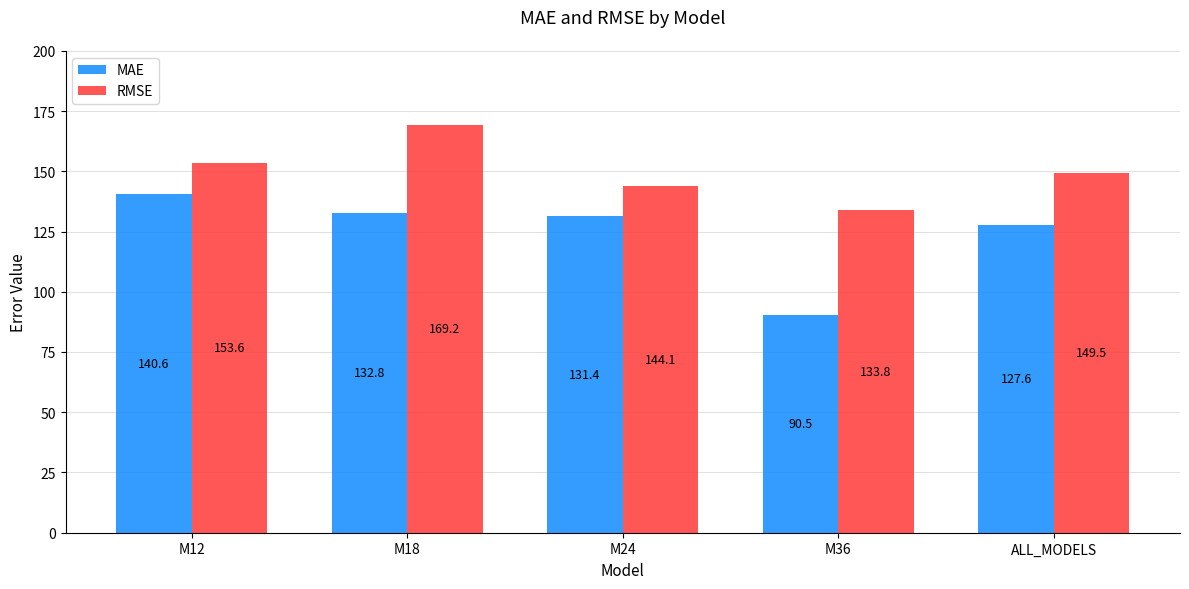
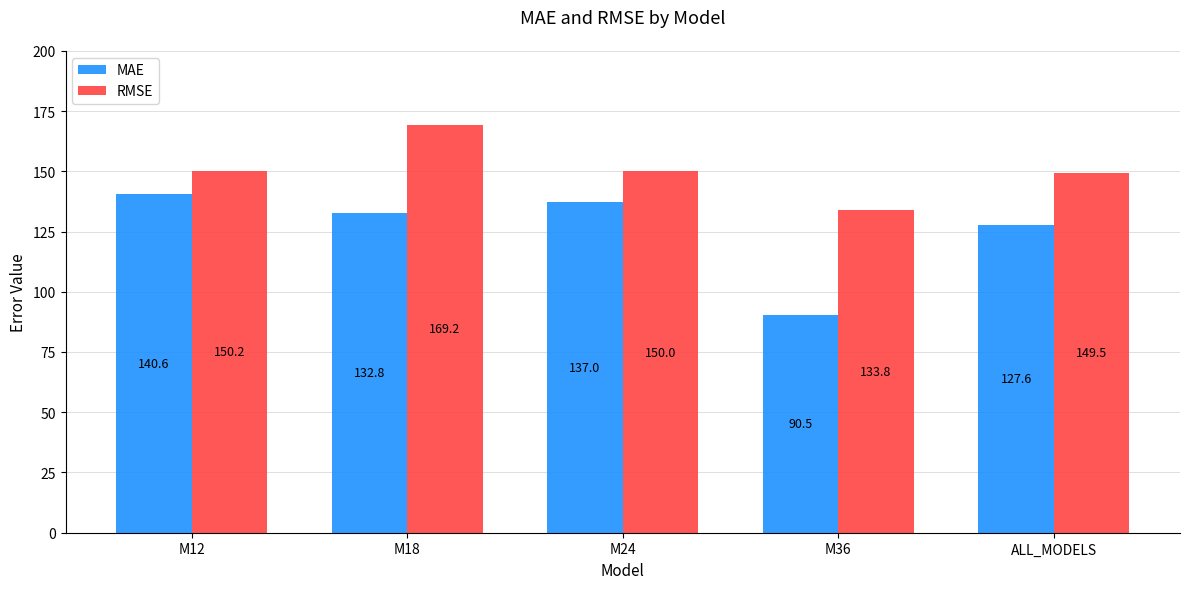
  {
    "MAE": {
      "M12": 140.6,
      "M18": 132.8,
-     "M24": 131.4,
+     "M24": 137.0,
      "M36": 90.5,
      "ALL_MODELS": 127.6
    },
    "RMSE": {
-     "M12": 153.6,
+     "M12": 150.2,
      "M18": 169.2,
-     "M24": 144.1,
+     "M24": 150.0,
      "M36": 133.8,
      "ALL_MODELS": 149.5
    }
  }
